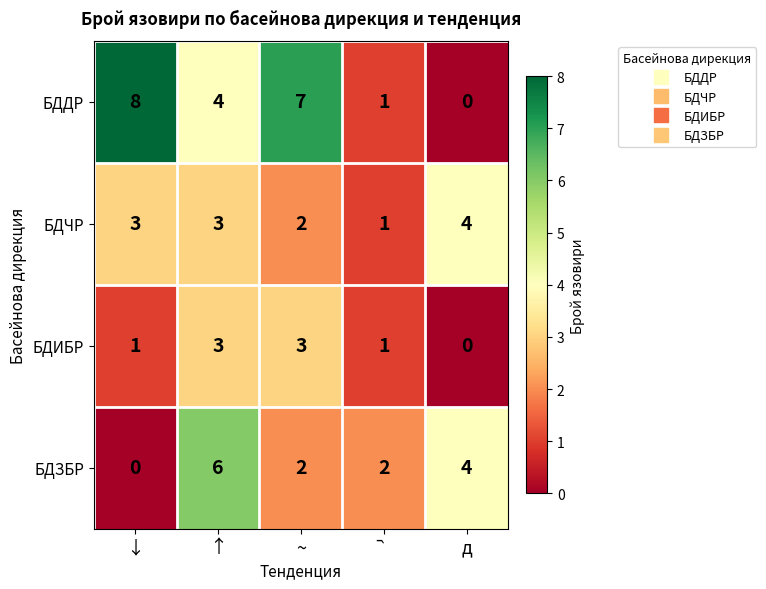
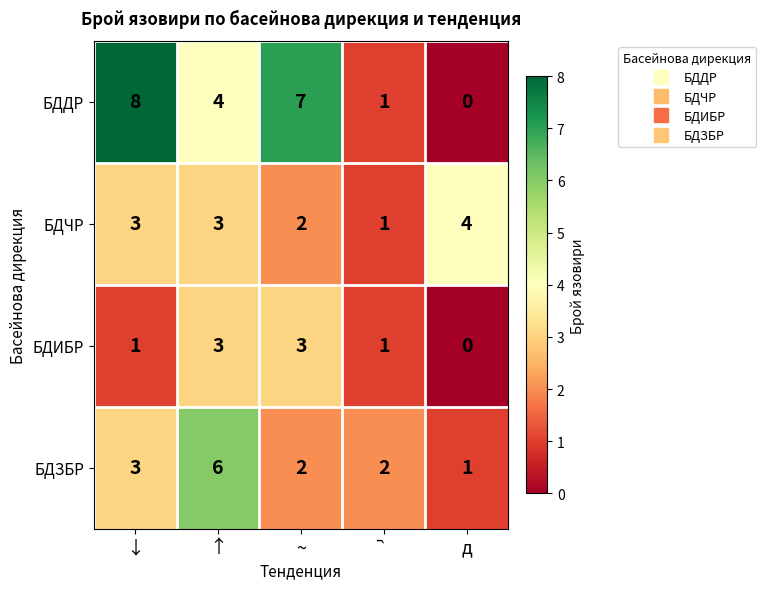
  {
    "БДДР": {
      "↓": 8,
      "↑": 4,
      "~": 7,
      "᷆": 1,
      "д": 0
    },
    "БДЧР": {
      "↓": 3,
      "↑": 3,
      "~": 2,
      "᷆": 1,
      "д": 4
    },
    "БДИБР": {
      "↓": 1,
      "↑": 3,
      "~": 3,
      "᷆": 1,
      "д": 0
    },
    "БДЗБР": {
-     "↓": 0,
+     "↓": 3,
      "↑": 6,
      "~": 2,
      "᷆": 2,
-     "д": 4
+     "д": 1
    }
  }
